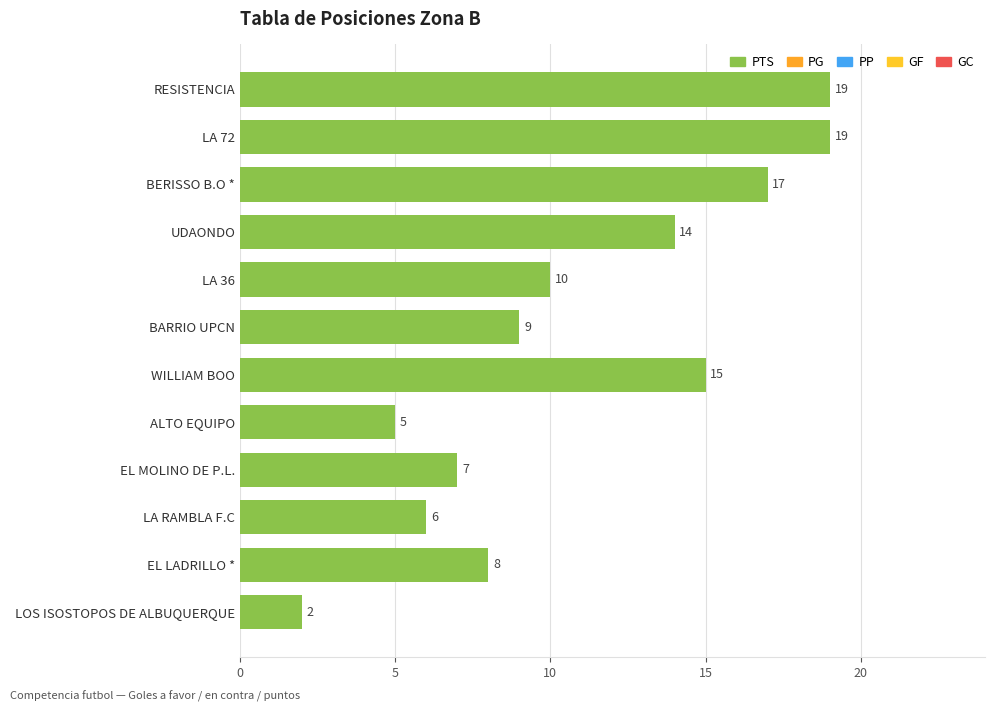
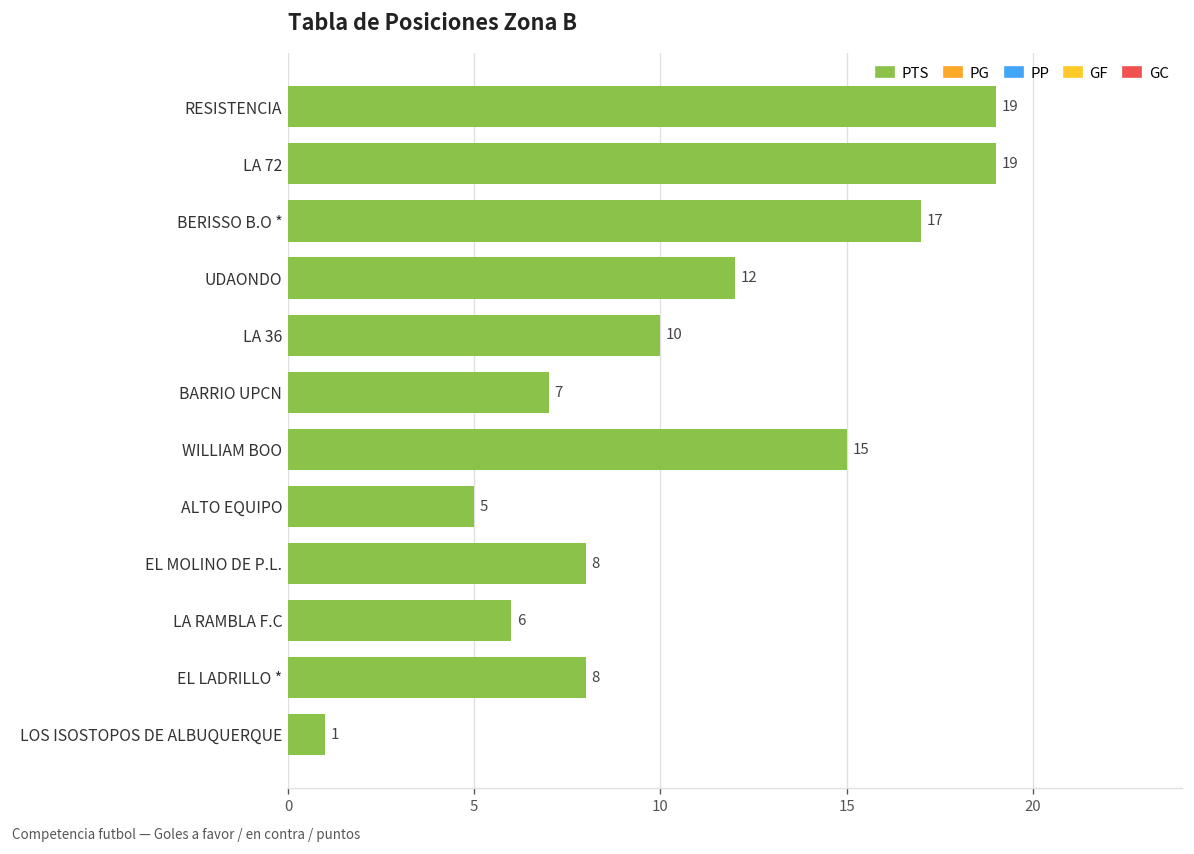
  {
    "RESISTENCIA": 19,
    "LA 72": 19,
    "BERISSO B.O *": 17,
-   "UDAONDO": 14,
+   "UDAONDO": 12,
    "LA 36": 10,
-   "BARRIO UPCN": 9,
+   "BARRIO UPCN": 7,
    "WILLIAM BOO": 15,
    "ALTO EQUIPO": 5,
-   "EL MOLINO DE P.L.": 7,
+   "EL MOLINO DE P.L.": 8,
    "LA RAMBLA F.C": 6,
    "EL LADRILLO *": 8,
-   "LOS ISOSTOPOS DE ALBUQUERQUE": 2
+   "LOS ISOSTOPOS DE ALBUQUERQUE": 1
  }
